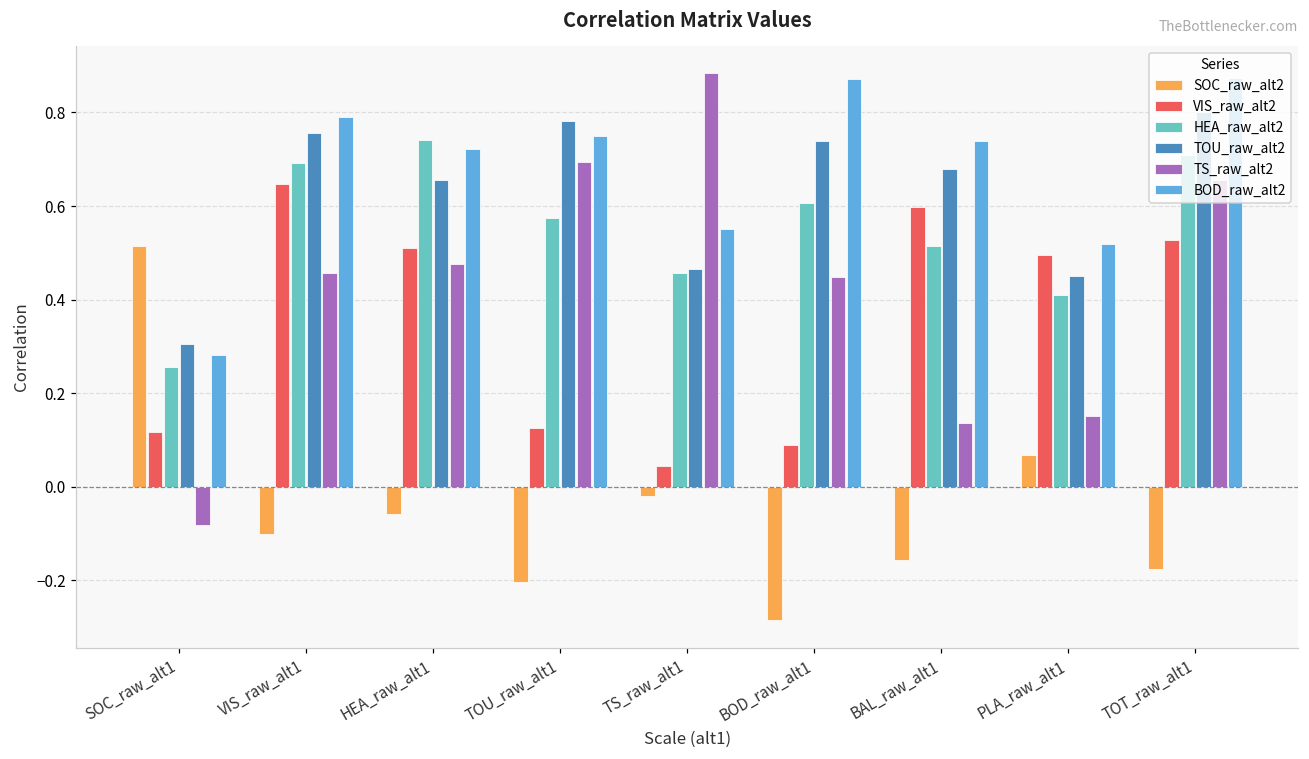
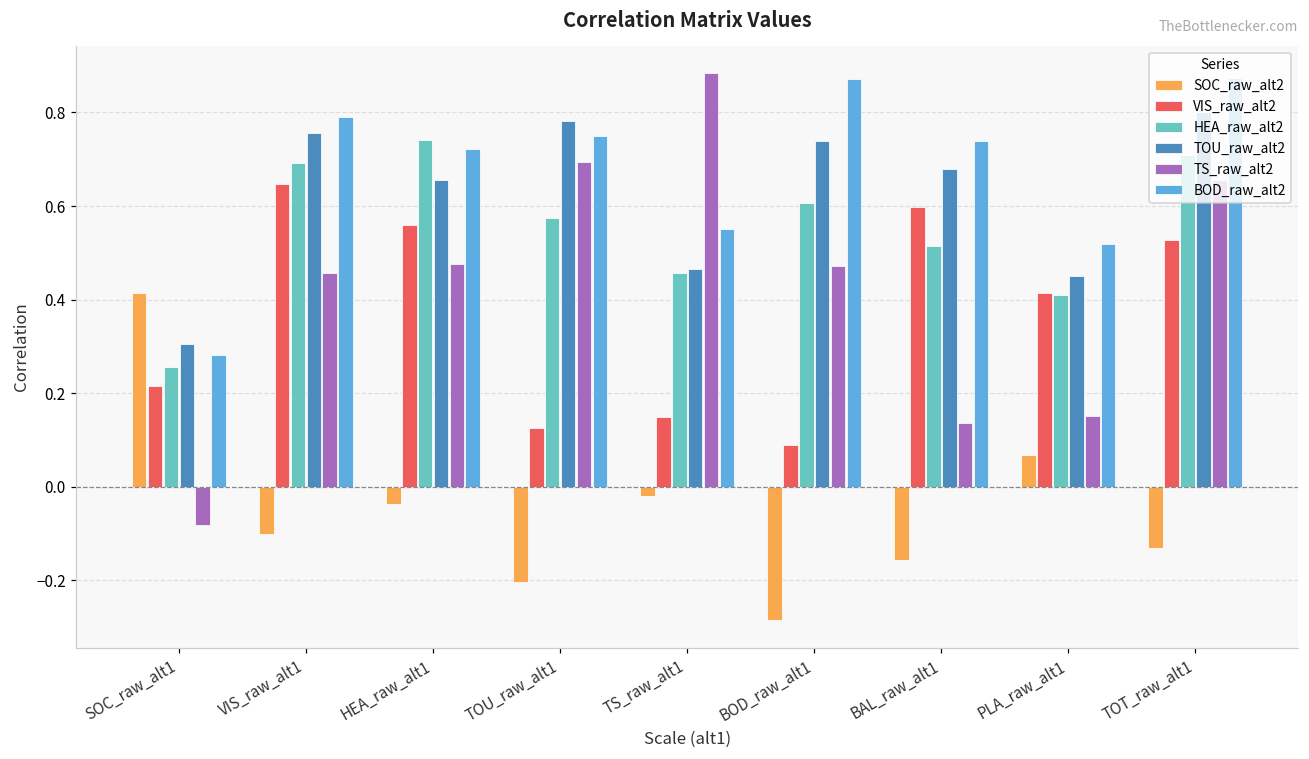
  {
    "SOC_raw_alt2": {
-     "SOC_raw_alt1": 0.52,
+     "SOC_raw_alt1": 0.41,
      "VIS_raw_alt1": -0.10,
-     "HEA_raw_alt1": -0.06,
+     "HEA_raw_alt1": -0.04,
      "TOU_raw_alt1": -0.20,
      "TS_raw_alt1": -0.02,
      "BOD_raw_alt1": -0.29,
      "BAL_raw_alt1": -0.16,
      "PLA_raw_alt1": 0.07,
-     "TOT_raw_alt1": -0.18
+     "TOT_raw_alt1": -0.13
    },
    "VIS_raw_alt2": {
-     "SOC_raw_alt1": 0.12,
+     "SOC_raw_alt1": 0.22,
      "VIS_raw_alt1": 0.65,
-     "HEA_raw_alt1": 0.51,
+     "HEA_raw_alt1": 0.56,
      "TOU_raw_alt1": 0.13,
-     "TS_raw_alt1": 0.04,
+     "TS_raw_alt1": 0.15,
      "BOD_raw_alt1": 0.09,
      "BAL_raw_alt1": 0.60,
-     "PLA_raw_alt1": 0.50,
+     "PLA_raw_alt1": 0.41,
      "TOT_raw_alt1": 0.53
    },
    "TS_raw_alt2": {
      "SOC_raw_alt1": -0.08,
      "VIS_raw_alt1": 0.46,
      "HEA_raw_alt1": 0.48,
      "TOU_raw_alt1": 0.69,
      "TS_raw_alt1": 0.88,
-     "BOD_raw_alt1": 0.45,
+     "BOD_raw_alt1": 0.47,
      "BAL_raw_alt1": 0.14,
      "PLA_raw_alt1": 0.15
    }
  }
